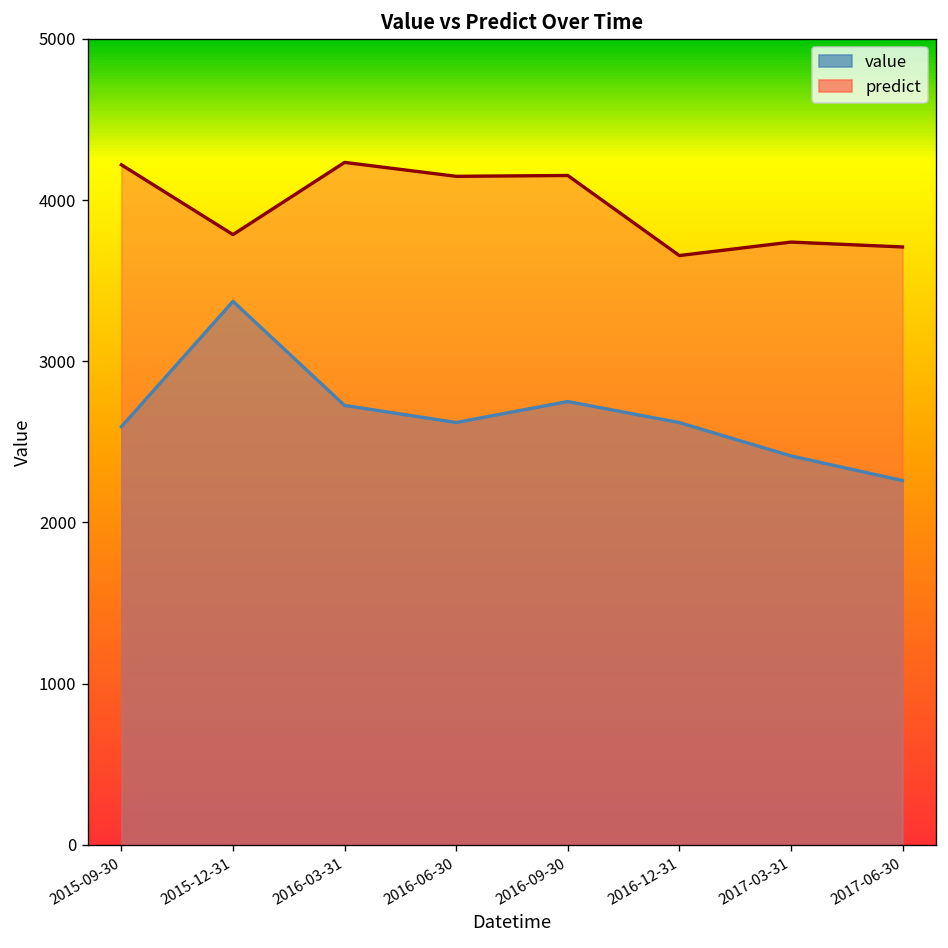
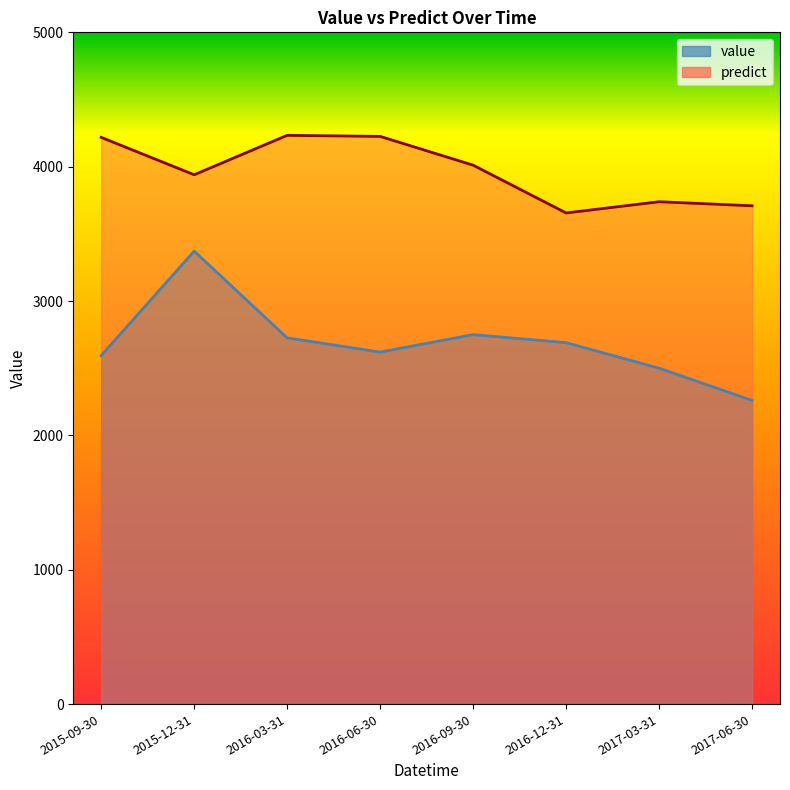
  {
    "value": {
      "2015-09-30": 2590,
      "2015-12-31": 3370,
      "2016-03-31": 2730,
      "2016-06-30": 2620,
      "2016-09-30": 2750,
-     "2016-12-31": 2620,
-     "2017-03-31": 2410,
+     "2016-12-31": 2690,
+     "2017-03-31": 2500,
      "2017-06-30": 2260
    },
    "predict": {
      "2015-09-30": 4220,
-     "2015-12-31": 3790,
+     "2015-12-31": 3940,
      "2016-03-31": 4230,
-     "2016-06-30": 4150,
-     "2016-09-30": 4150,
+     "2016-06-30": 4230,
+     "2016-09-30": 4010,
      "2016-12-31": 3660,
      "2017-03-31": 3740,
      "2017-06-30": 3710
    }
  }
